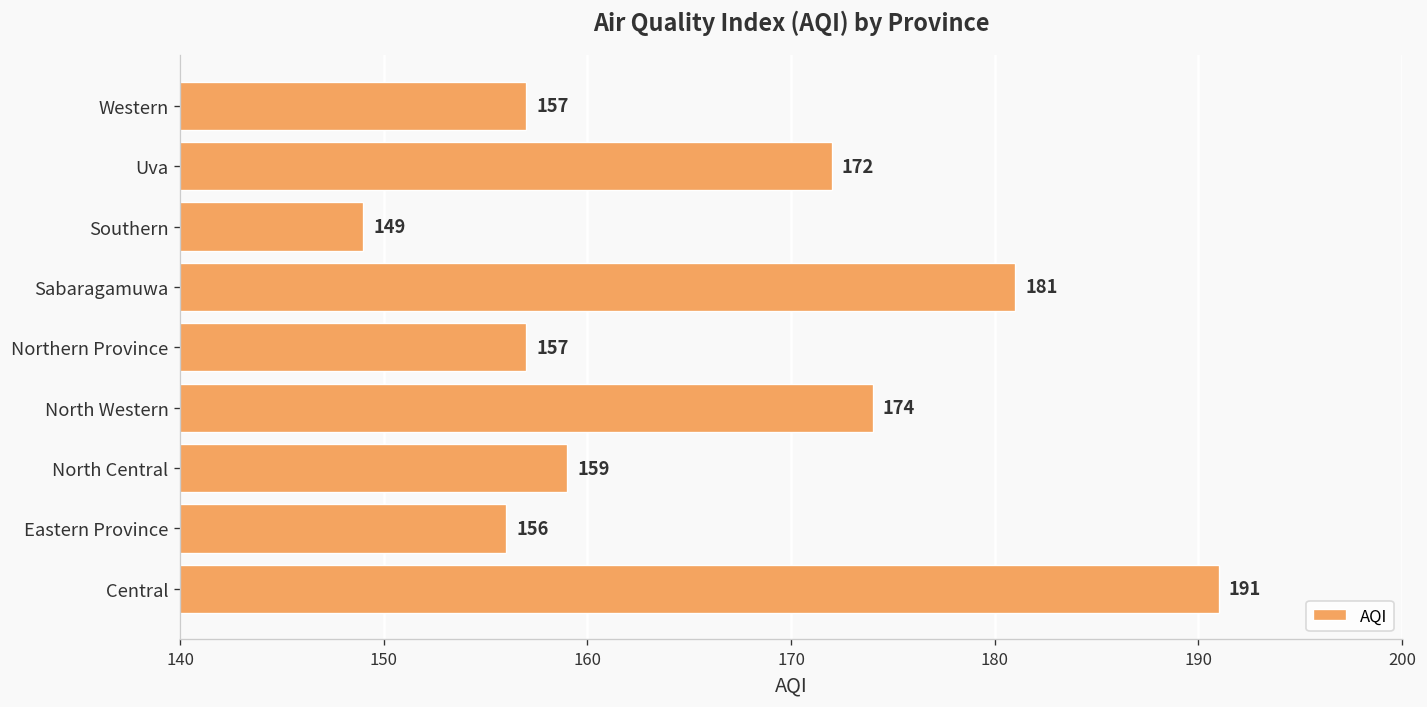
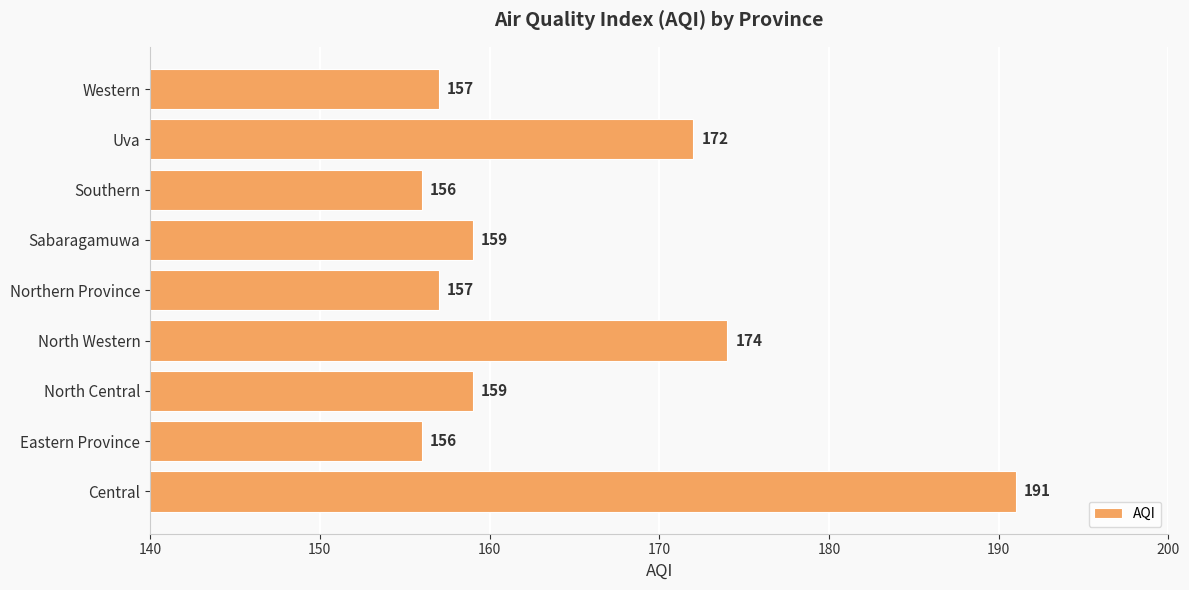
  {
    "Western": 157,
    "Uva": 172,
-   "Southern": 149,
-   "Sabaragamuwa": 181,
+   "Southern": 156,
+   "Sabaragamuwa": 159,
    "Northern Province": 157,
    "North Western": 174,
    "North Central": 159,
    "Eastern Province": 156,
    "Central": 191
  }
